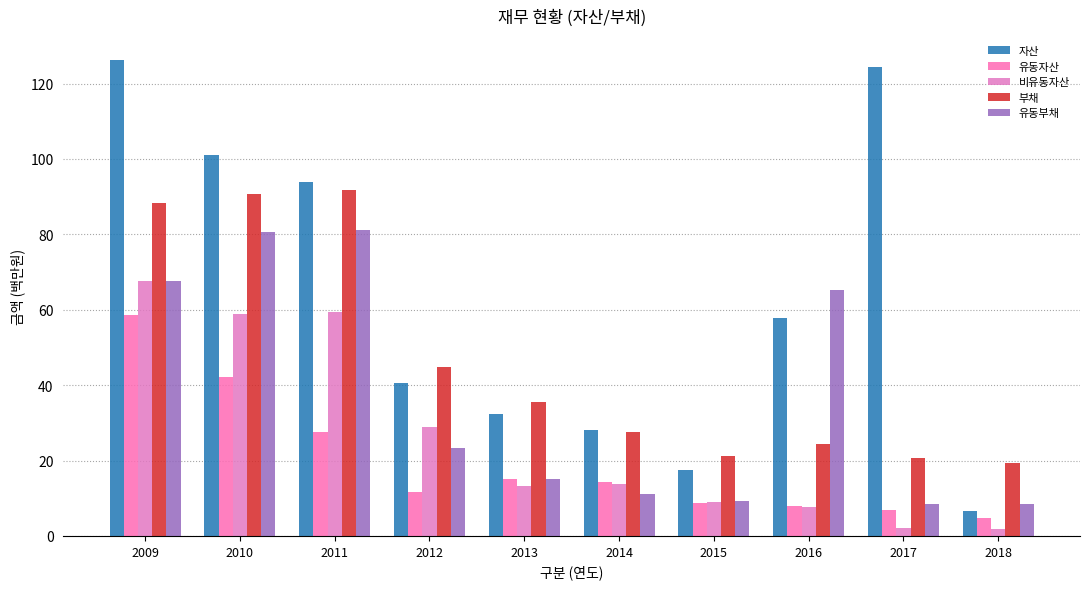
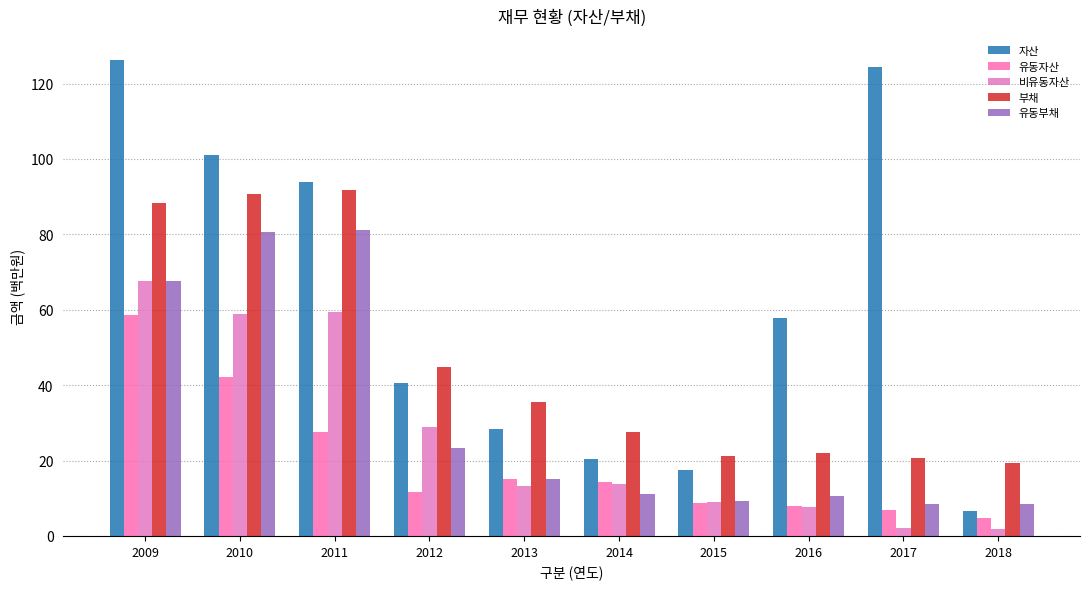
  {
    "자산": {
      "2009": 126,
      "2010": 101,
      "2011": 94,
      "2012": 40,
-     "2013": 32,
-     "2014": 28,
+     "2013": 28,
+     "2014": 20,
      "2015": 18,
      "2016": 58,
      "2017": 124,
      "2018": 6
    },
    "부채": {
      "2009": 88,
      "2010": 91,
      "2011": 92,
      "2012": 45,
      "2013": 36,
      "2014": 28,
      "2015": 21,
-     "2016": 24,
+     "2016": 22,
      "2017": 21,
      "2018": 19
    },
    "유동부채": {
      "2009": 68,
      "2010": 81,
      "2011": 81,
      "2012": 23,
      "2013": 15,
      "2014": 11,
      "2015": 9,
-     "2016": 65,
+     "2016": 10,
      "2017": 8,
      "2018": 8
    }
  }
